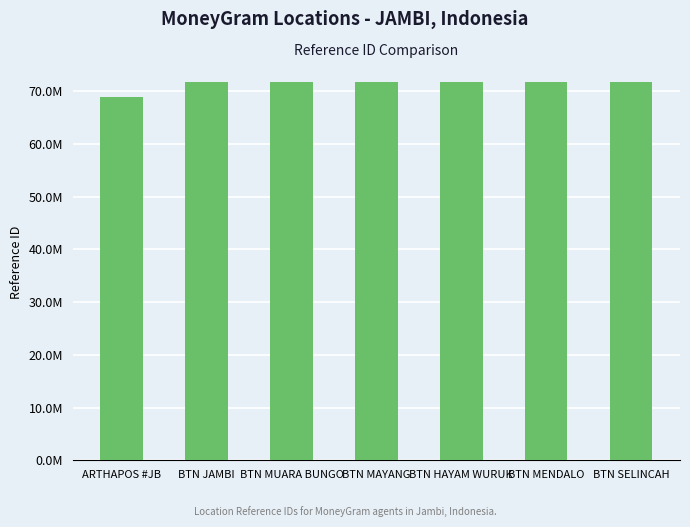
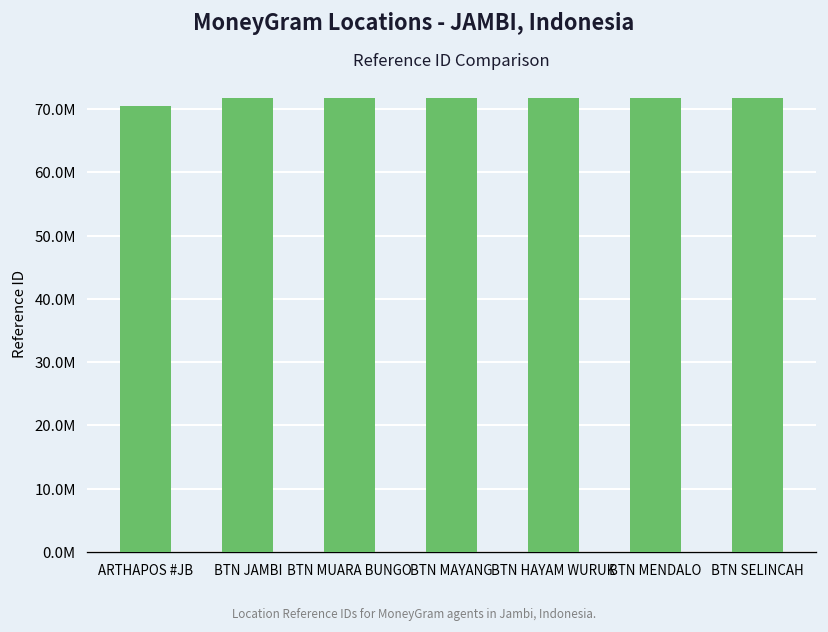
  {
-   "ARTHAPOS #JB": 69000000,
+   "ARTHAPOS #JB": 71000000,
    "BTN JAMBI": 72000000,
    "BTN MUARA BUNGO": 72000000,
    "BTN MAYANG": 72000000,
    "BTN HAYAM WURUK": 72000000,
    "BTN MENDALO": 72000000,
    "BTN SELINCAH": 72000000
  }
